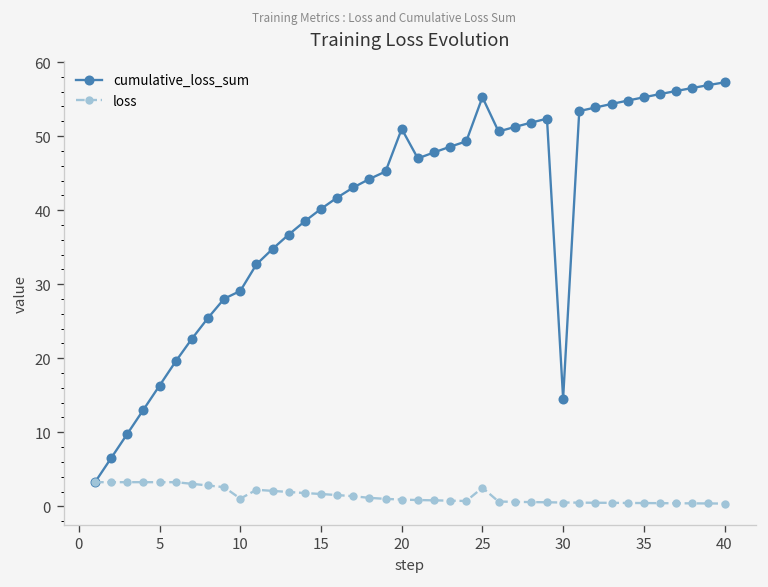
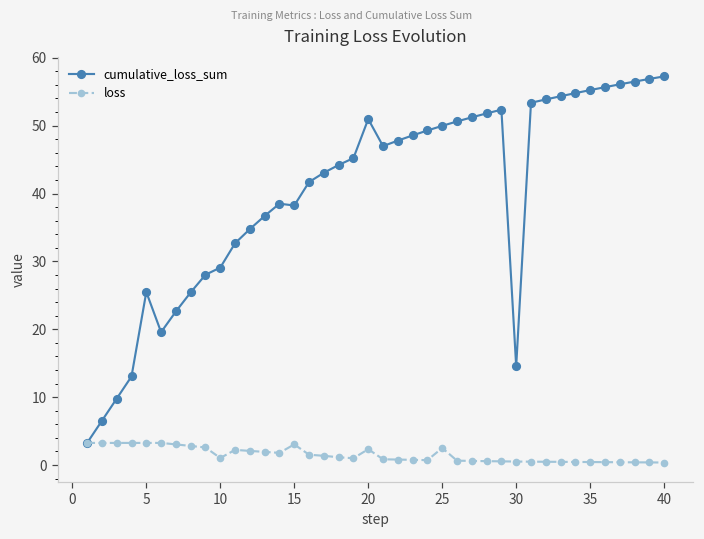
  {
    "cumulative_loss_sum": {
-     "5": 16,
+     "5": 25,
      "10": 29,
-     "15": 40,
+     "15": 38,
      "20": 51,
-     "25": 55,
+     "25": 50,
      "30": 15,
      "35": 55,
      "40": 57
    },
    "loss": {
      "5": 3,
      "10": 1,
-     "15": 2,
-     "20": 1,
+     "15": 3,
+     "20": 2,
      "25": 3,
      "30": 1,
      "35": 0,
      "40": 0
    }
  }
